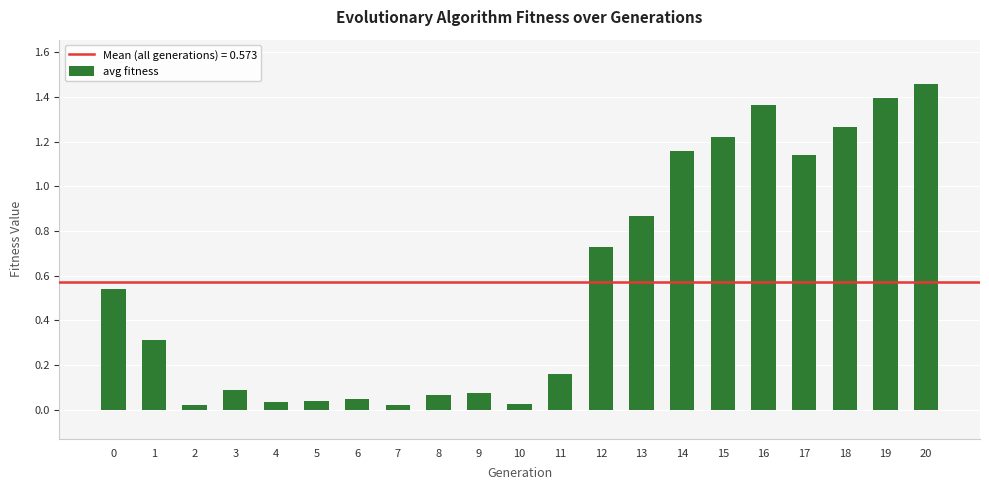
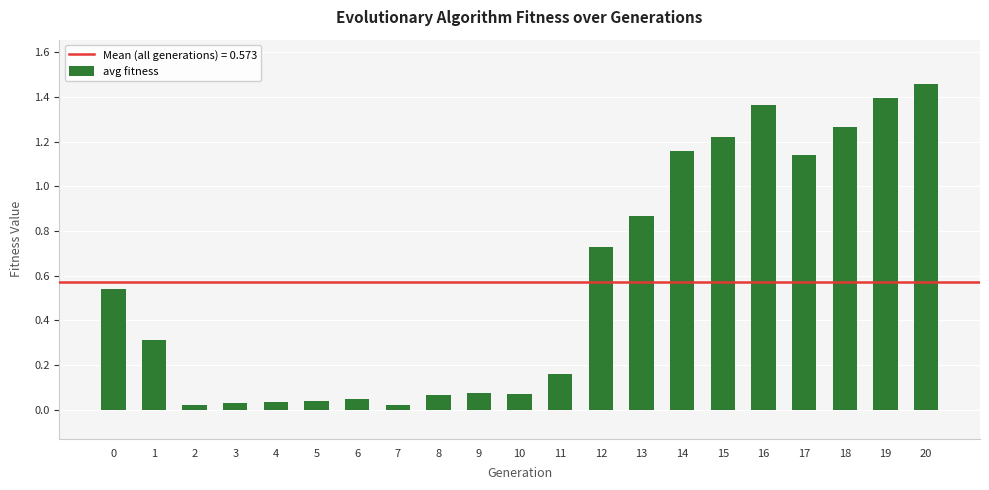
  {
    "0": 0.54,
    "1": 0.31,
    "2": 0.02,
-   "3": 0.09,
+   "3": 0.03,
    "4": 0.04,
    "5": 0.04,
    "6": 0.05,
    "7": 0.02,
    "8": 0.07,
    "9": 0.08,
-   "10": 0.03,
+   "10": 0.07,
    "11": 0.16,
    "12": 0.73,
    "13": 0.87,
    "14": 1.16,
    "15": 1.22,
    "16": 1.37,
    "17": 1.14,
    "18": 1.27,
    "19": 1.40,
    "20": 1.46
  }
